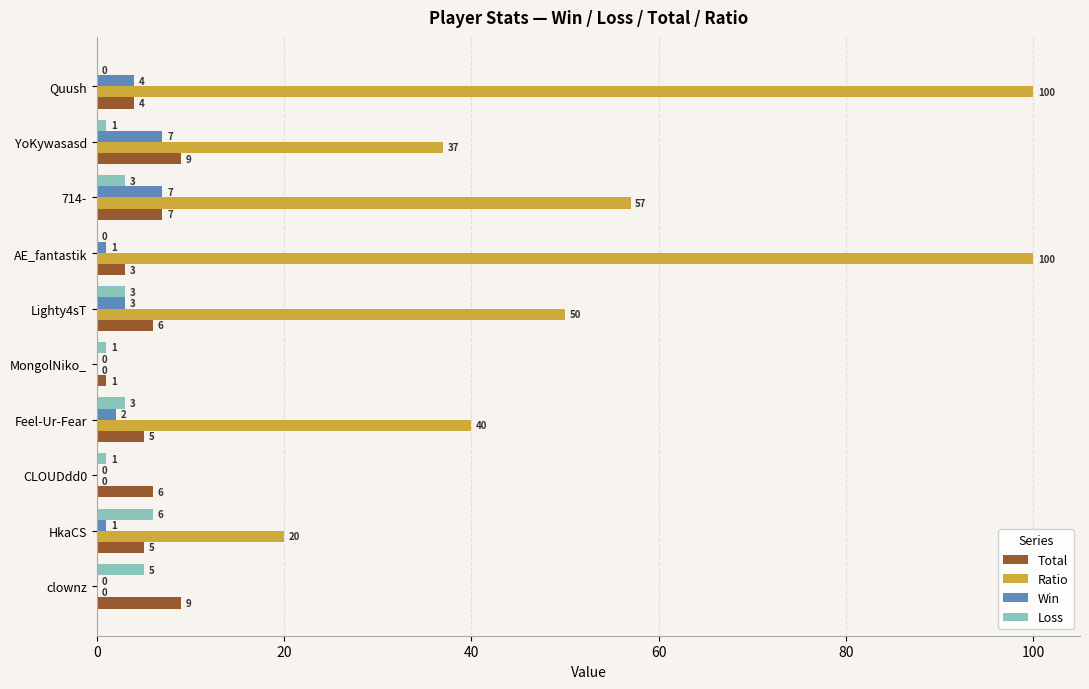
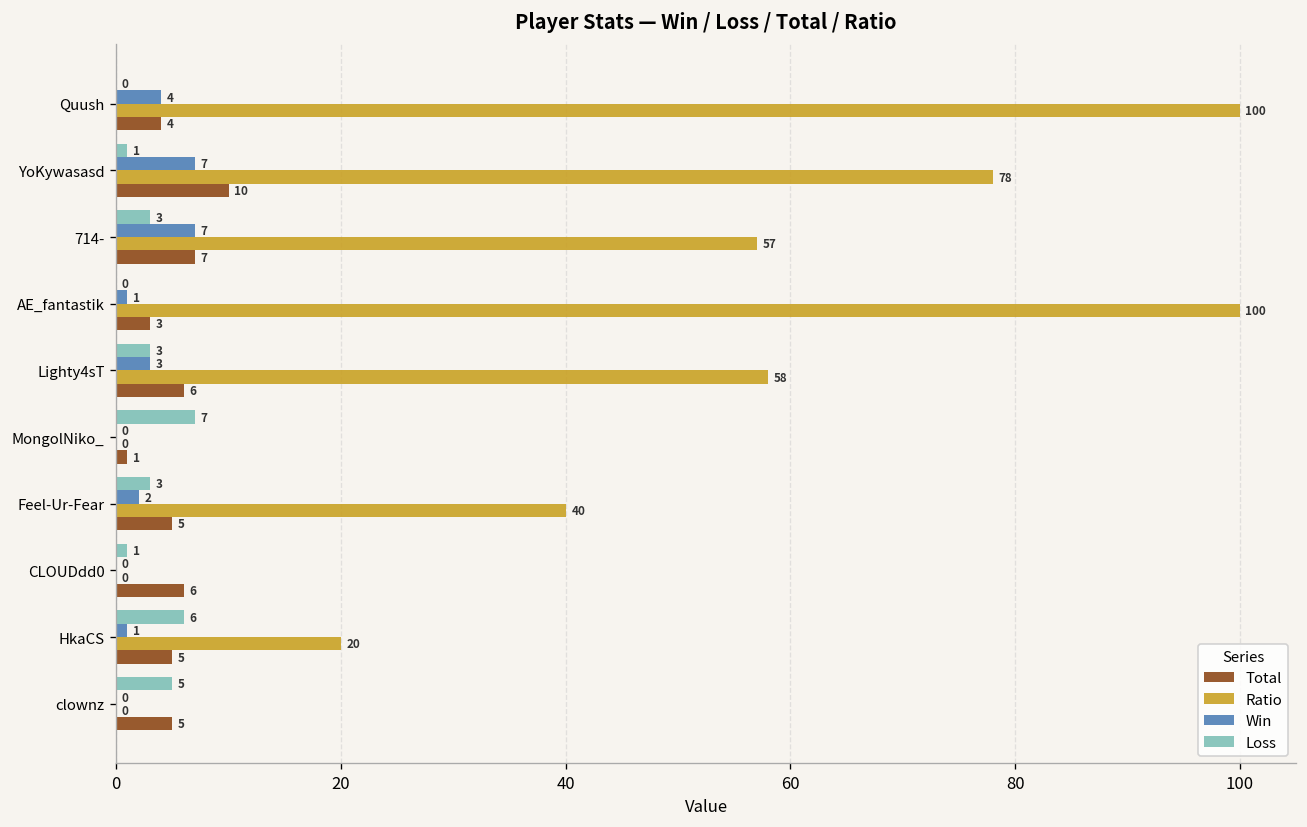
  {
    "Total": {
      "Quush": 4,
-     "YoKywasasd": 9,
+     "YoKywasasd": 10,
      "714-": 7,
      "AE_fantastik": 3,
      "Lighty4sT": 6,
      "MongolNiko_": 1,
      "Feel-Ur-Fear": 5,
      "CLOUDdd0": 6,
      "HkaCS": 5,
-     "clownz": 9
+     "clownz": 5
    },
    "Ratio": {
      "Quush": 100,
-     "YoKywasasd": 37,
+     "YoKywasasd": 78,
      "714-": 57,
      "AE_fantastik": 100,
-     "Lighty4sT": 50,
+     "Lighty4sT": 58,
      "MongolNiko_": 0,
      "Feel-Ur-Fear": 40,
      "CLOUDdd0": 0,
      "HkaCS": 20,
      "clownz": 0
    },
    "Win": {
      "Quush": 4,
      "YoKywasasd": 7,
      "714-": 7,
      "AE_fantastik": 1,
      "Lighty4sT": 3,
      "MongolNiko_": 0,
      "Feel-Ur-Fear": 2,
      "CLOUDdd0": 0,
      "HkaCS": 1,
      "clownz": 0
    },
    "Loss": {
      "Quush": 0,
      "YoKywasasd": 1,
      "714-": 3,
      "AE_fantastik": 0,
      "Lighty4sT": 3,
-     "MongolNiko_": 1,
+     "MongolNiko_": 7,
      "Feel-Ur-Fear": 3,
      "CLOUDdd0": 1,
      "HkaCS": 6,
      "clownz": 5
    }
  }
